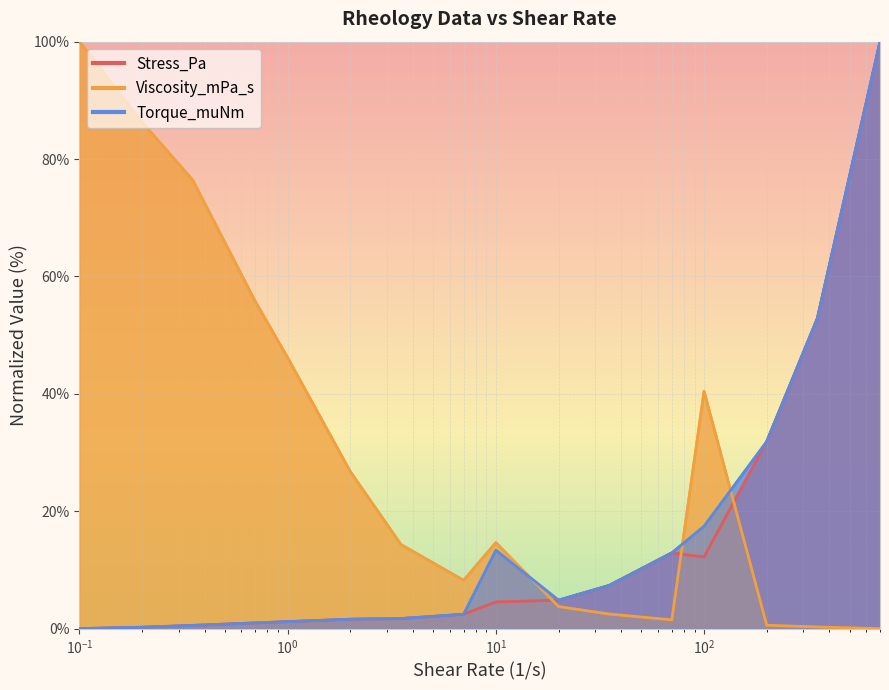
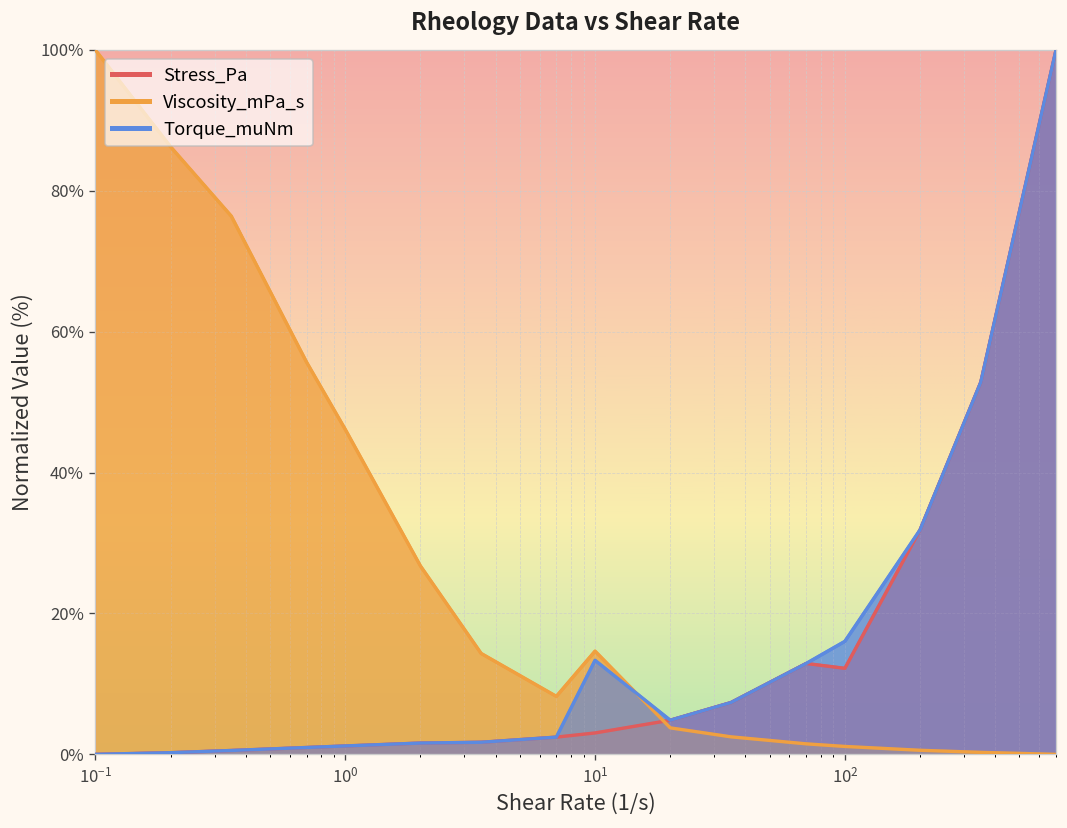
  {
    "Stress_Pa": {
-     "10^1": "5%",
+     "10^1": "3%",
      "10^2": "12%"
    },
    "Viscosity_mPa_s": {
      "10^-1": "100%",
      "10^0": "46%",
      "10^1": "15%",
-     "10^2": "40%"
+     "10^2": "1%"
    },
    "Torque_muNm": {
      "10^1": "13%",
-     "10^2": "17%"
+     "10^2": "16%"
    }
  }
